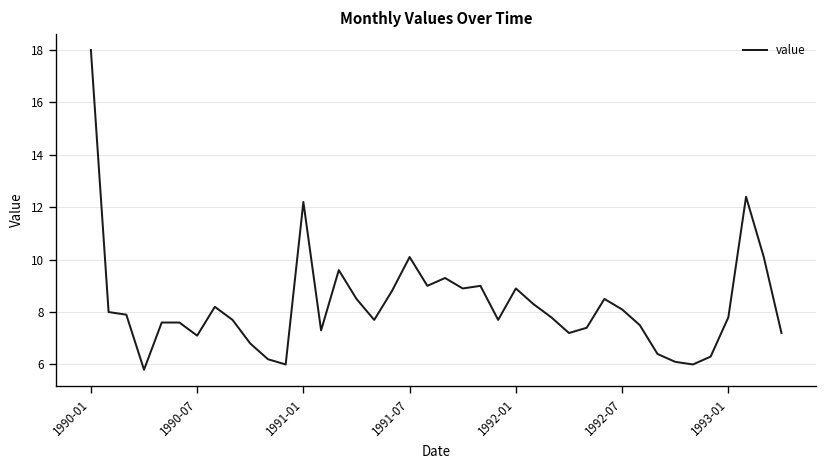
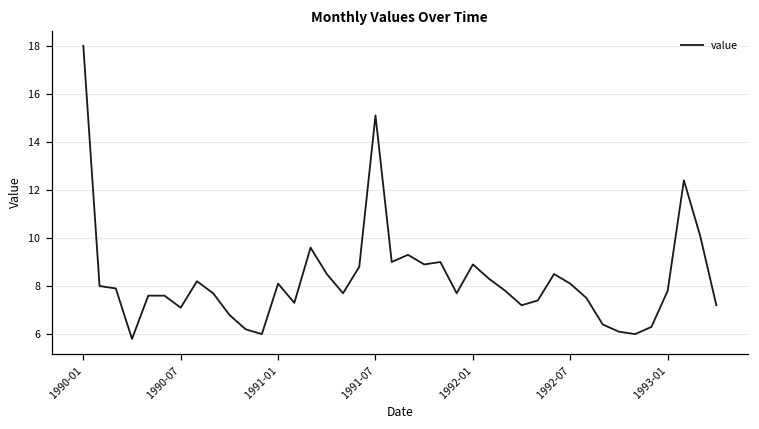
  {
    "1990-01": 18.0,
    "1990-07": 7.1,
-   "1991-01": 12.2,
-   "1991-07": 10.1,
+   "1991-01": 8.1,
+   "1991-07": 15.1,
    "1992-01": 8.9,
    "1992-07": 8.1,
    "1993-01": 7.8
  }
